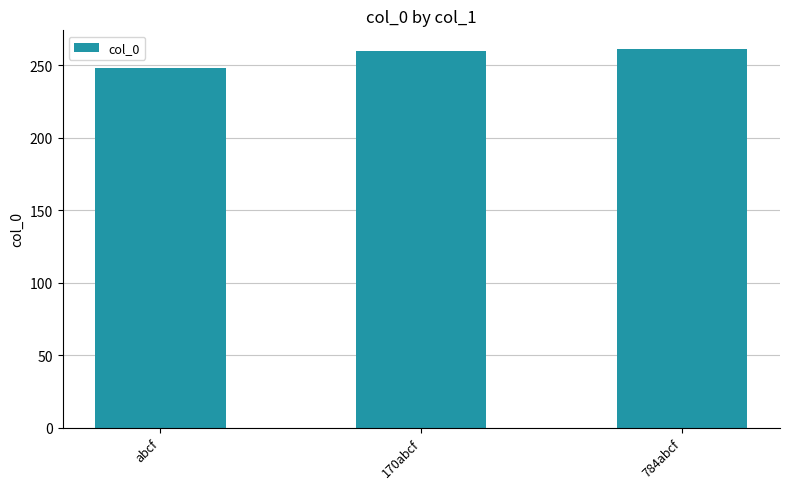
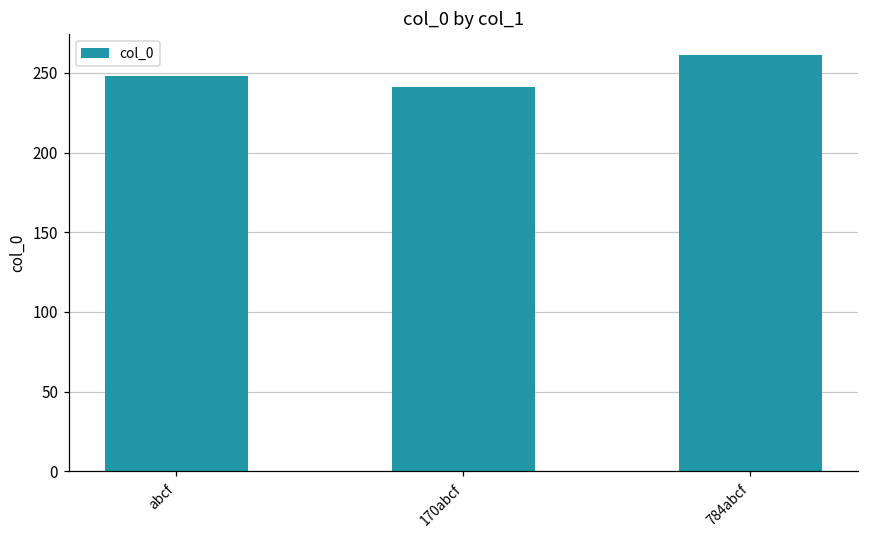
  {
    "abcf": 248,
-   "170abcf": 260,
+   "170abcf": 241,
    "784abcf": 261
  }
